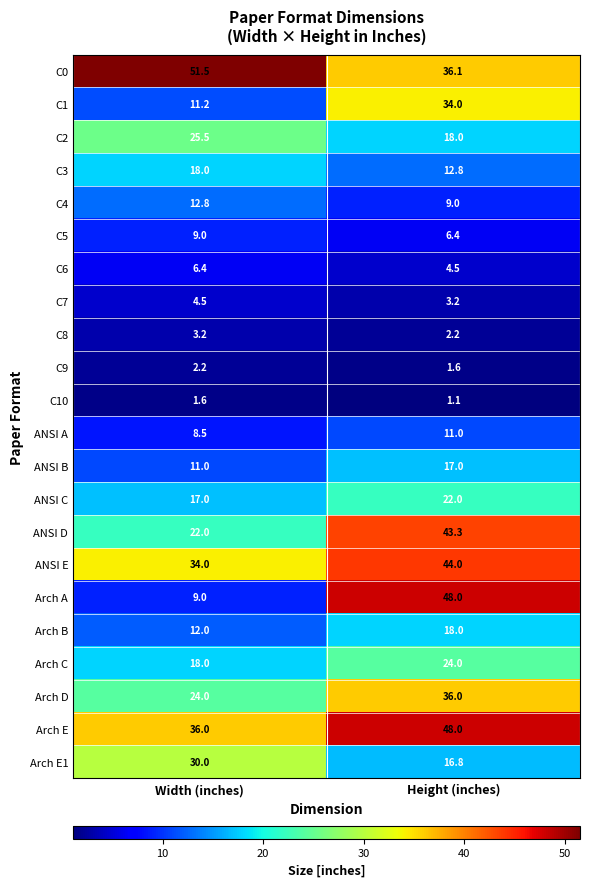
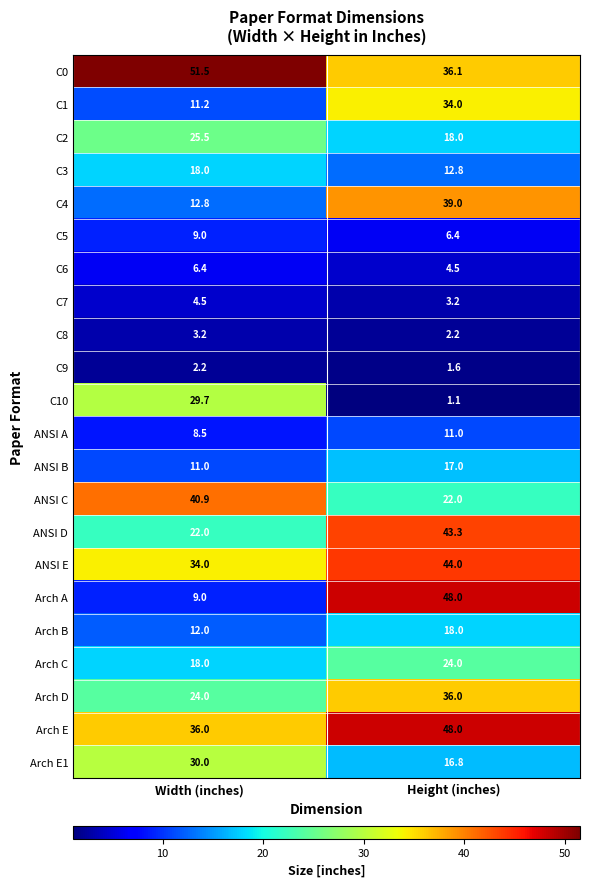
  {
    "C0": {
      "Width (inches)": 51.5,
      "Height (inches)": 36.1
    },
    "C1": {
      "Width (inches)": 11.2,
      "Height (inches)": 34.0
    },
    "C2": {
      "Width (inches)": 25.5,
      "Height (inches)": 18.0
    },
    "C3": {
      "Width (inches)": 18.0,
      "Height (inches)": 12.8
    },
    "C4": {
      "Width (inches)": 12.8,
-     "Height (inches)": 9.0
+     "Height (inches)": 39.0
    },
    "C5": {
      "Width (inches)": 9.0,
      "Height (inches)": 6.4
    },
    "C6": {
      "Width (inches)": 6.4,
      "Height (inches)": 4.5
    },
    "C7": {
      "Width (inches)": 4.5,
      "Height (inches)": 3.2
    },
    "C8": {
      "Width (inches)": 3.2,
      "Height (inches)": 2.2
    },
    "C9": {
      "Width (inches)": 2.2,
      "Height (inches)": 1.6
    },
    "C10": {
-     "Width (inches)": 1.6,
+     "Width (inches)": 29.7,
      "Height (inches)": 1.1
    },
    "ANSI A": {
      "Width (inches)": 8.5,
      "Height (inches)": 11.0
    },
    "ANSI B": {
      "Width (inches)": 11.0,
      "Height (inches)": 17.0
    },
    "ANSI C": {
-     "Width (inches)": 17.0,
+     "Width (inches)": 40.9,
      "Height (inches)": 22.0
    },
    "ANSI D": {
      "Width (inches)": 22.0,
      "Height (inches)": 43.3
    },
    "ANSI E": {
      "Width (inches)": 34.0,
      "Height (inches)": 44.0
    },
    "Arch A": {
      "Width (inches)": 9.0,
      "Height (inches)": 48.0
    },
    "Arch B": {
      "Width (inches)": 12.0,
      "Height (inches)": 18.0
    },
    "Arch C": {
      "Width (inches)": 18.0,
      "Height (inches)": 24.0
    },
    "Arch D": {
      "Width (inches)": 24.0,
      "Height (inches)": 36.0
    },
    "Arch E": {
      "Width (inches)": 36.0,
      "Height (inches)": 48.0
    },
    "Arch E1": {
      "Width (inches)": 30.0,
      "Height (inches)": 16.8
    }
  }
